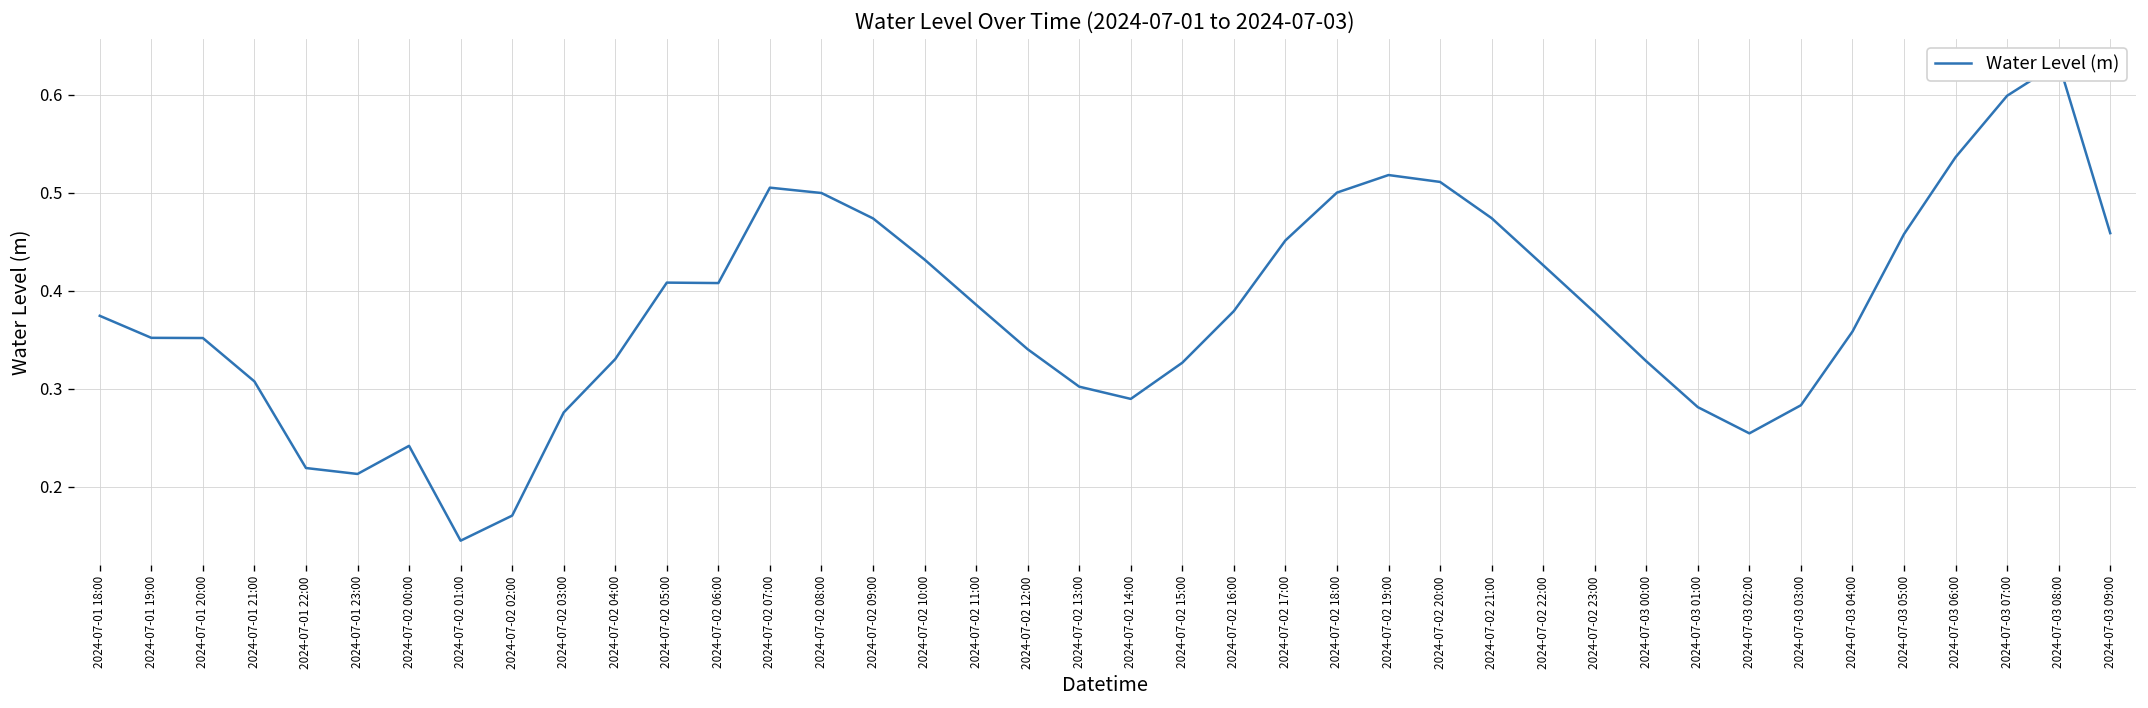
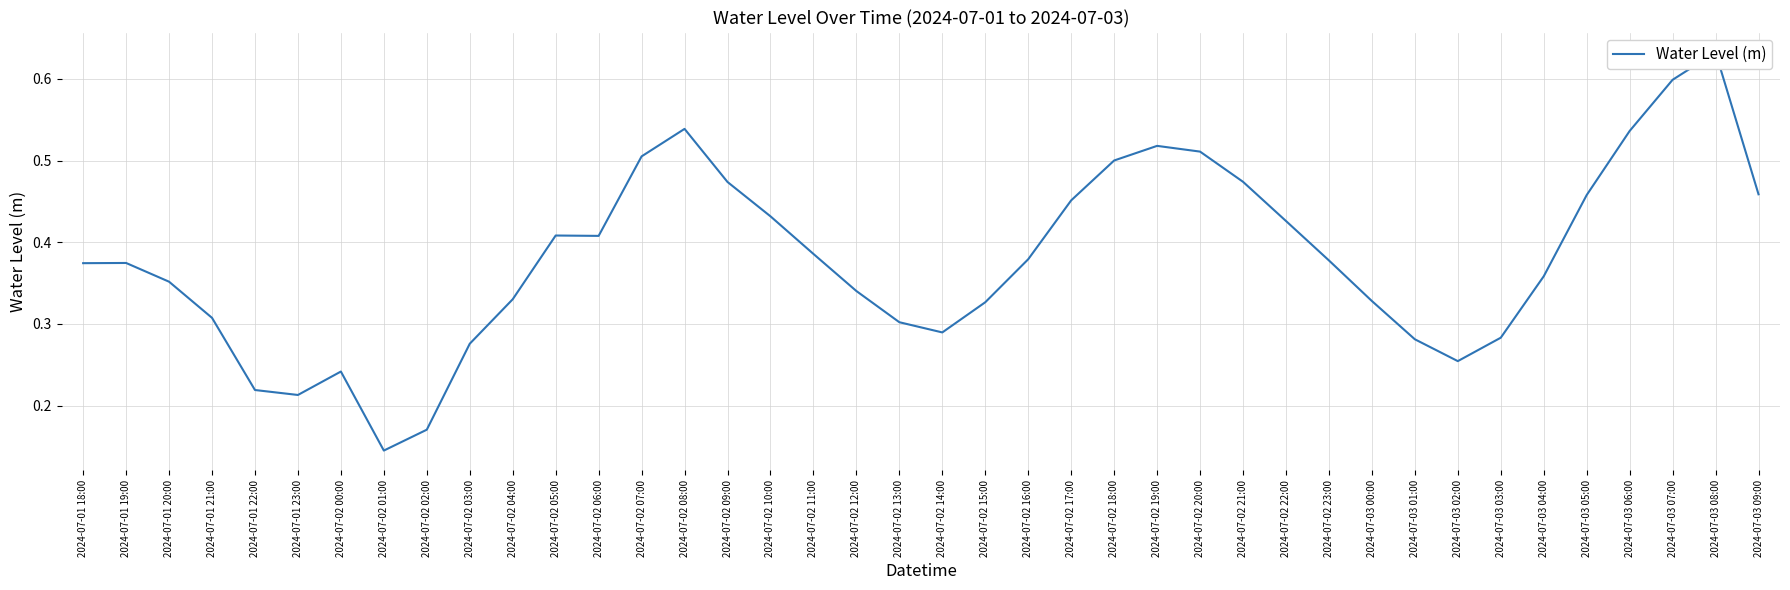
  {
    "2024-07-01 18:00": 0.37,
-   "2024-07-01 19:00": 0.35,
+   "2024-07-01 19:00": 0.37,
    "2024-07-01 20:00": 0.35,
    "2024-07-01 21:00": 0.31,
    "2024-07-01 22:00": 0.22,
    "2024-07-01 23:00": 0.21,
    "2024-07-02 00:00": 0.24,
    "2024-07-02 01:00": 0.15,
    "2024-07-02 02:00": 0.17,
    "2024-07-02 03:00": 0.28,
    "2024-07-02 04:00": 0.33,
    "2024-07-02 05:00": 0.41,
    "2024-07-02 06:00": 0.41,
    "2024-07-02 07:00": 0.51,
-   "2024-07-02 08:00": 0.50,
+   "2024-07-02 08:00": 0.54,
    "2024-07-02 09:00": 0.47,
    "2024-07-02 10:00": 0.43,
    "2024-07-02 11:00": 0.39,
    "2024-07-02 12:00": 0.34,
    "2024-07-02 13:00": 0.30,
    "2024-07-02 14:00": 0.29,
    "2024-07-02 15:00": 0.33,
    "2024-07-02 16:00": 0.38,
    "2024-07-02 17:00": 0.45,
    "2024-07-02 18:00": 0.50,
    "2024-07-02 19:00": 0.52,
    "2024-07-02 20:00": 0.51,
    "2024-07-02 21:00": 0.47,
    "2024-07-02 22:00": 0.43,
    "2024-07-02 23:00": 0.38,
    "2024-07-03 00:00": 0.33,
    "2024-07-03 01:00": 0.28,
    "2024-07-03 02:00": 0.25,
    "2024-07-03 03:00": 0.28,
    "2024-07-03 04:00": 0.36,
    "2024-07-03 05:00": 0.46,
    "2024-07-03 06:00": 0.54,
    "2024-07-03 07:00": 0.60,
    "2024-07-03 09:00": 0.46
  }
